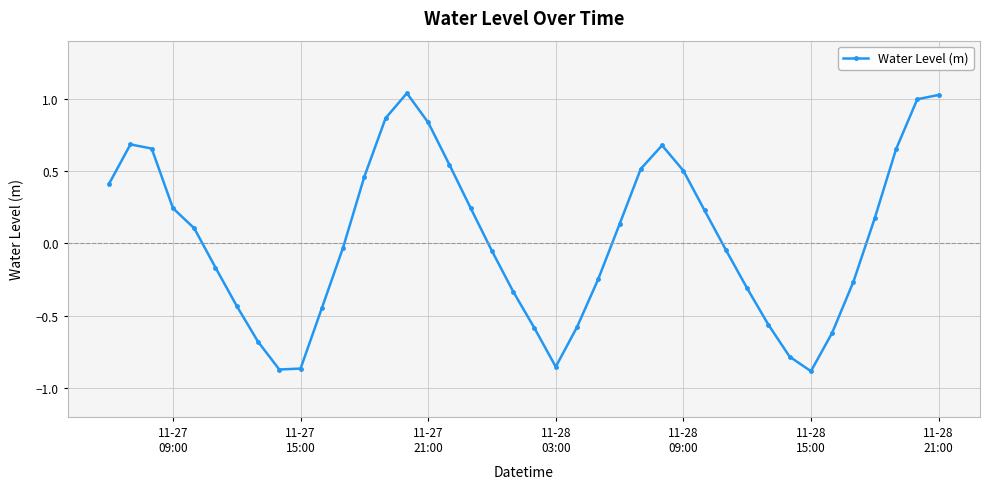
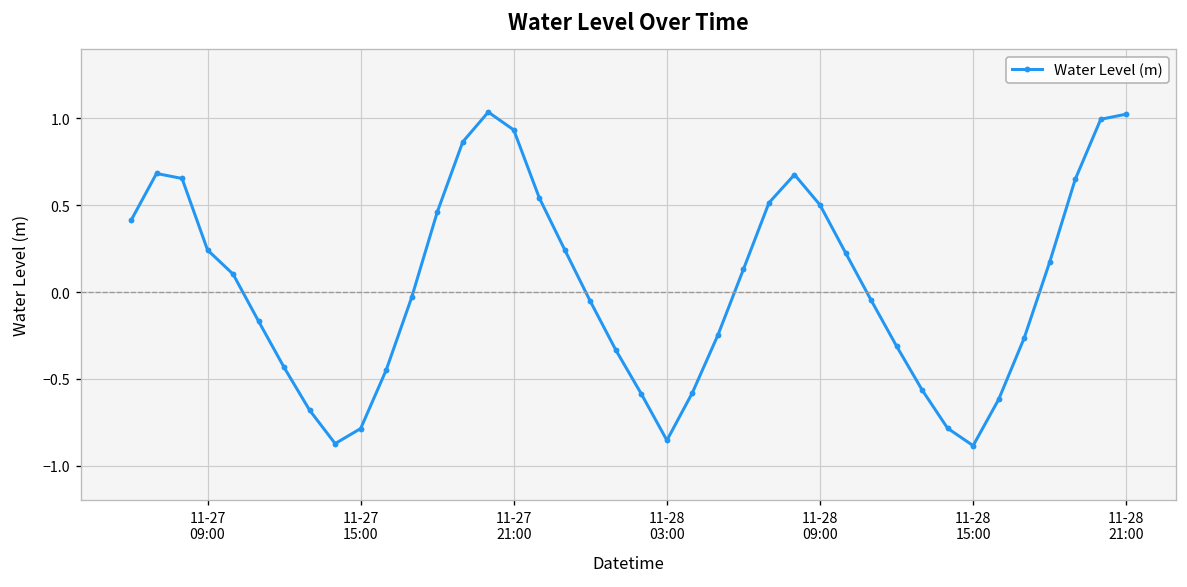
  {
    "11-27 09:00": 0.24,
-   "11-27 15:00": -0.87,
-   "11-27 21:00": 0.84,
+   "11-27 15:00": -0.79,
+   "11-27 21:00": 0.93,
    "11-28 03:00": -0.85,
    "11-28 09:00": 0.50,
    "11-28 15:00": -0.88,
    "11-28 21:00": 1.02
  }
